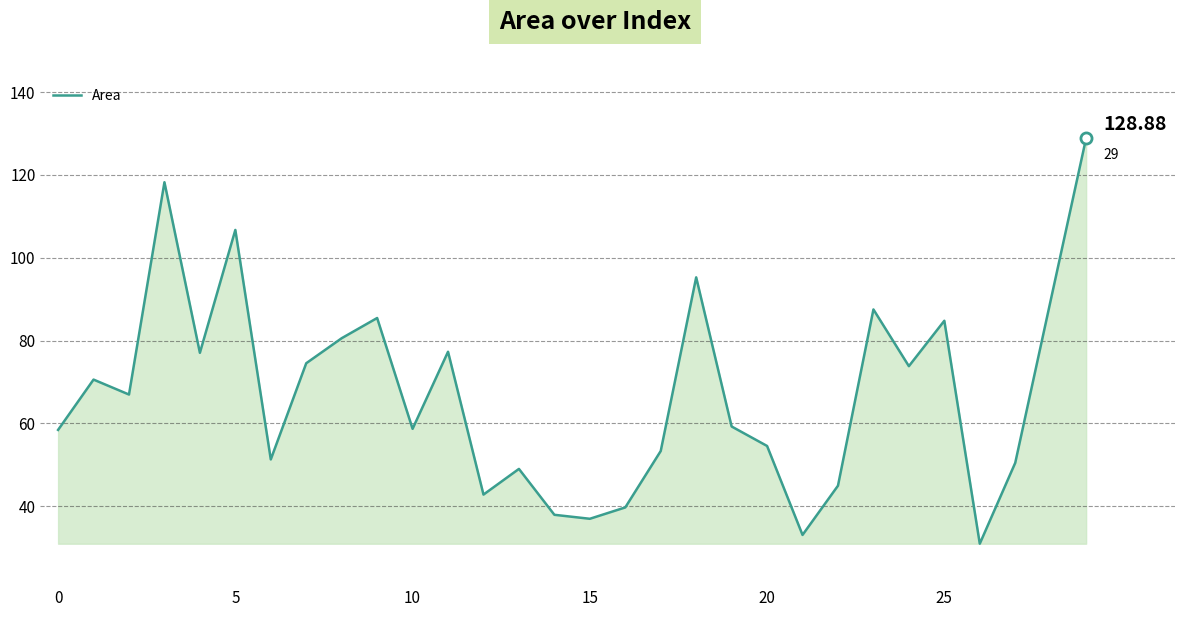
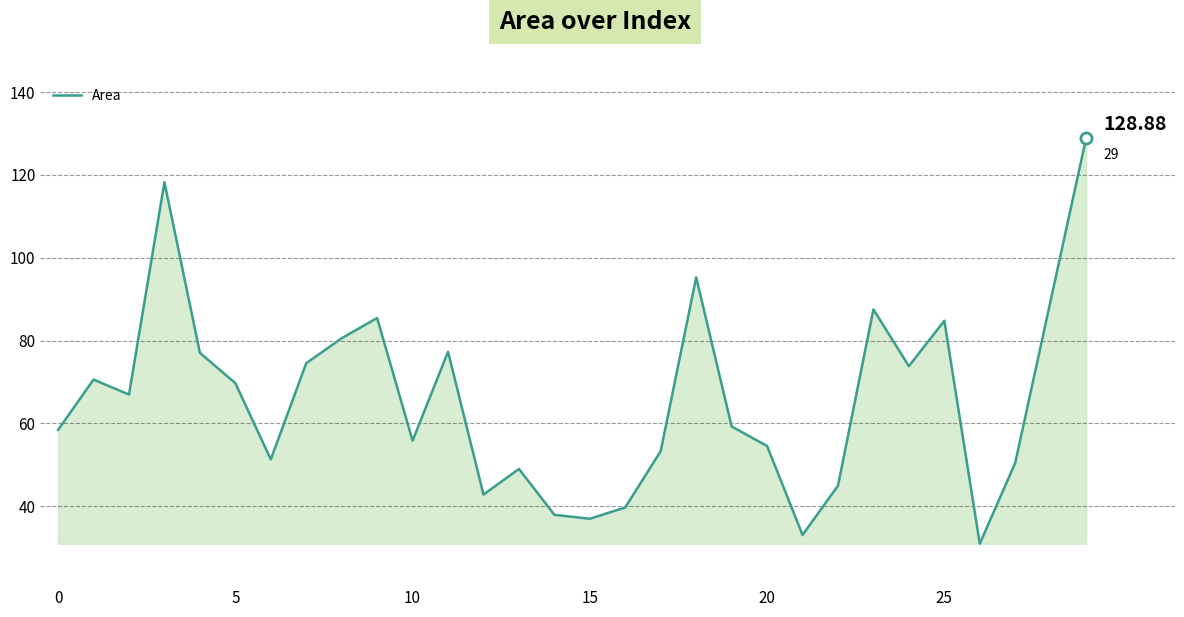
  {
    "Area": {
      "0": 58,
-     "5": 107,
-     "10": 59,
+     "5": 70,
+     "10": 56,
      "15": 37,
      "20": 55,
      "25": 85
    }
  }
